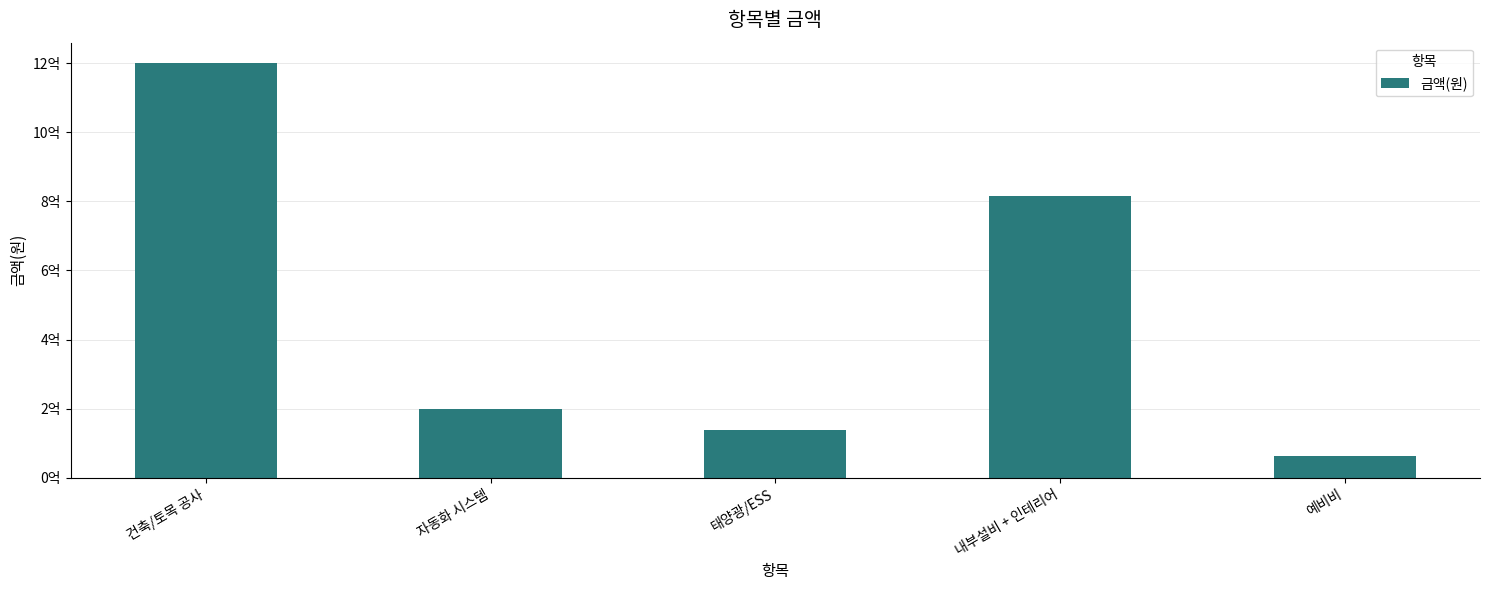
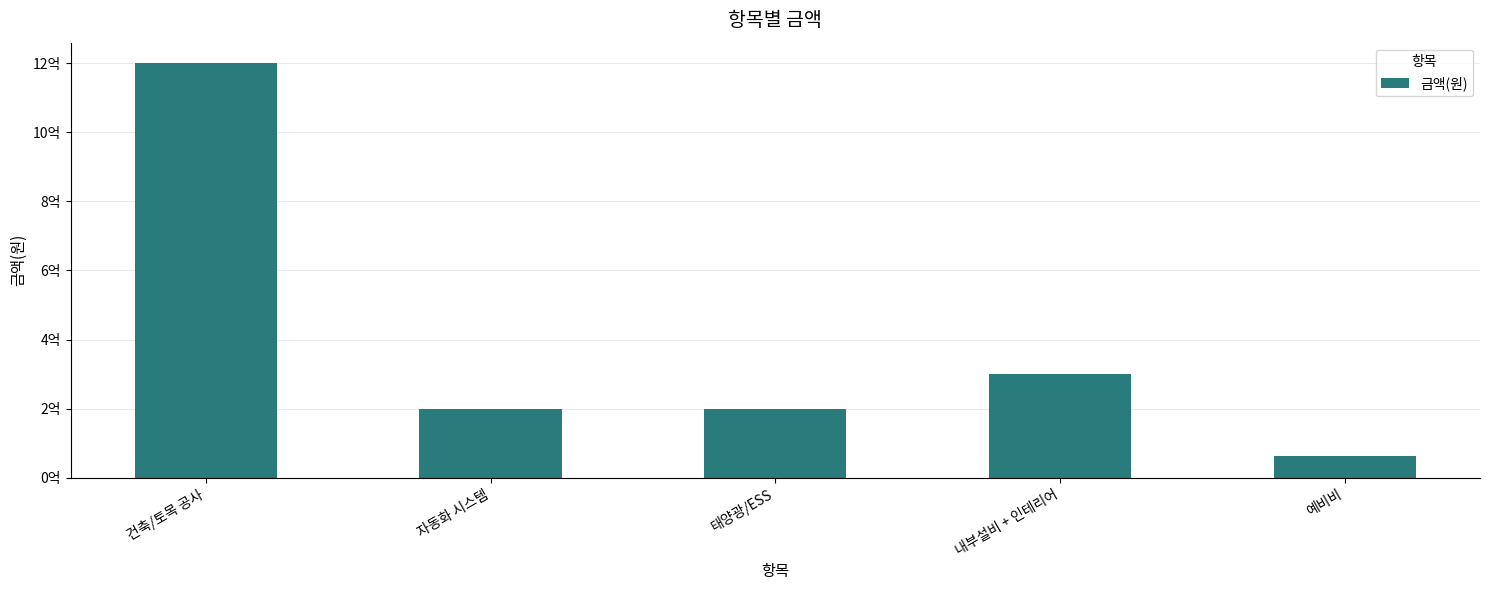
  {
    "건축/토목 공사": "12.0억",
    "자동화 시스템": "2.0억",
-   "태양광/ESS": "1.4억",
-   "내부설비 + 인테리어": "8.1억",
+   "태양광/ESS": "2.0억",
+   "내부설비 + 인테리어": "3.0억",
    "예비비": "0.6억"
  }
